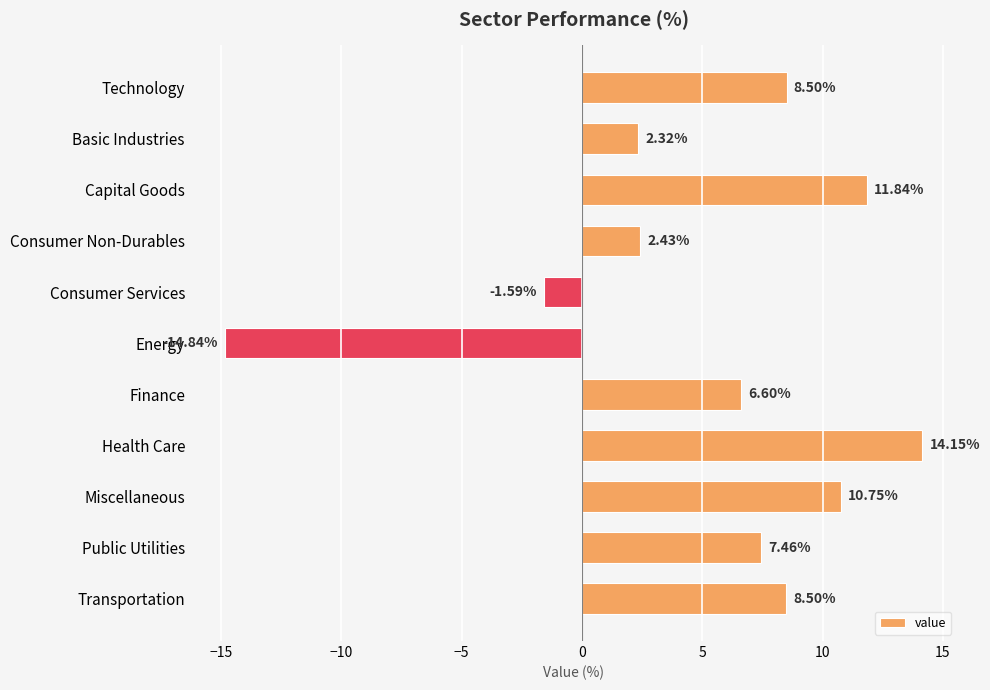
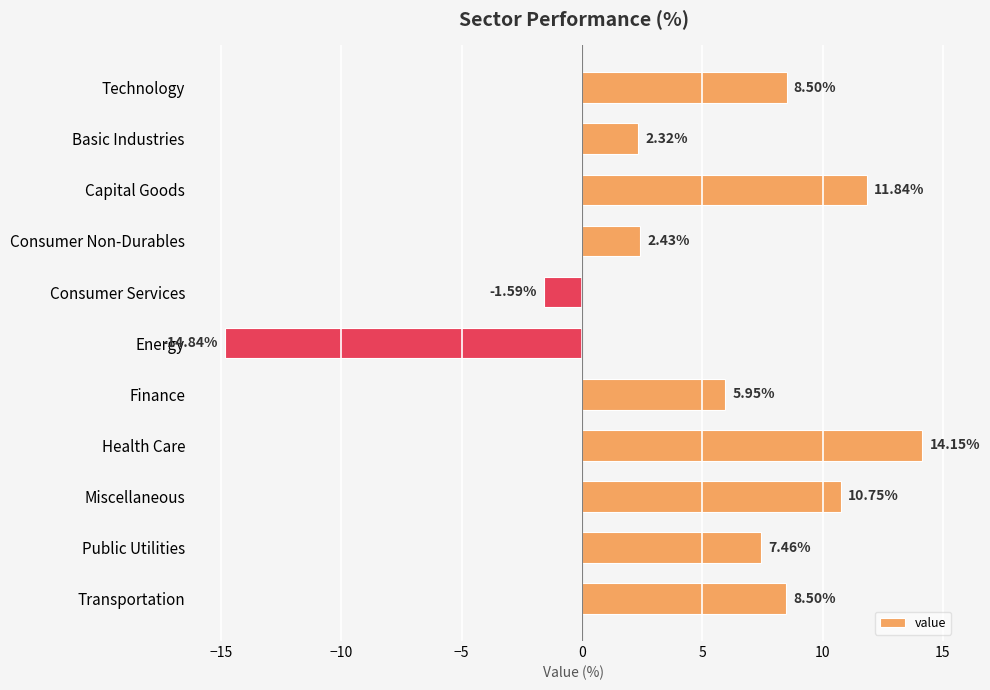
  {
    "Technology": "8.50%",
    "Basic Industries": "2.32%",
    "Capital Goods": "11.84%",
    "Consumer Non-Durables": "2.43%",
    "Consumer Services": "-1.59%",
    "Energy": "-14.84%",
-   "Finance": "6.60%",
+   "Finance": "5.95%",
    "Health Care": "14.15%",
    "Miscellaneous": "10.75%",
    "Public Utilities": "7.46%",
    "Transportation": "8.50%"
  }
